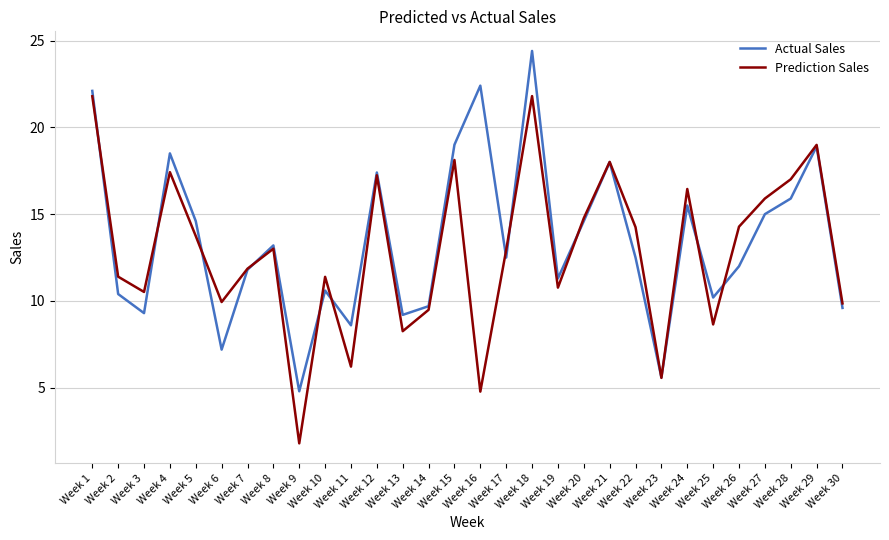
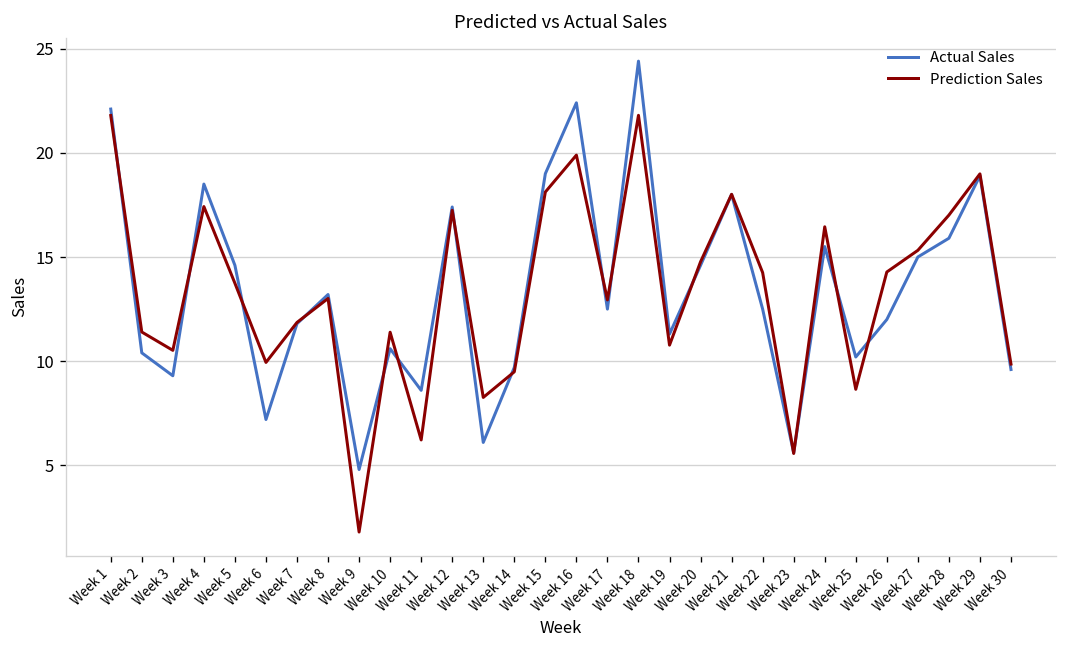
  {
    "Actual Sales": {
      "Week 1": 22.1,
      "Week 2": 10.4,
      "Week 3": 9.3,
      "Week 4": 18.5,
      "Week 5": 14.6,
      "Week 6": 7.2,
      "Week 8": 13.2,
      "Week 9": 4.8,
      "Week 10": 10.6,
      "Week 11": 8.6,
      "Week 12": 17.4,
-     "Week 13": 9.2,
+     "Week 13": 6.1,
      "Week 14": 9.7,
      "Week 15": 19.0,
      "Week 16": 22.4,
      "Week 17": 12.5,
      "Week 18": 24.4,
      "Week 19": 11.3,
      "Week 20": 14.6,
      "Week 22": 12.5,
      "Week 24": 15.5,
      "Week 25": 10.2,
      "Week 26": 12.0,
      "Week 27": 15.0,
      "Week 28": 15.9,
      "Week 30": 9.6
    },
    "Prediction Sales": {
      "Week 1": 21.8,
      "Week 2": 11.4,
      "Week 3": 10.5,
      "Week 4": 17.4,
      "Week 5": 13.7,
      "Week 6": 9.9,
      "Week 8": 13.0,
      "Week 9": 1.8,
      "Week 10": 11.4,
      "Week 11": 6.2,
      "Week 12": 17.2,
      "Week 13": 8.3,
      "Week 14": 9.5,
      "Week 15": 18.1,
-     "Week 16": 4.8,
+     "Week 16": 19.9,
      "Week 17": 12.9,
      "Week 18": 21.8,
      "Week 19": 10.8,
      "Week 20": 14.8,
      "Week 22": 14.3,
      "Week 24": 16.5,
      "Week 25": 8.7,
      "Week 26": 14.3,
-     "Week 27": 15.9,
+     "Week 27": 15.3,
      "Week 28": 17.0,
      "Week 30": 9.9
    }
  }
